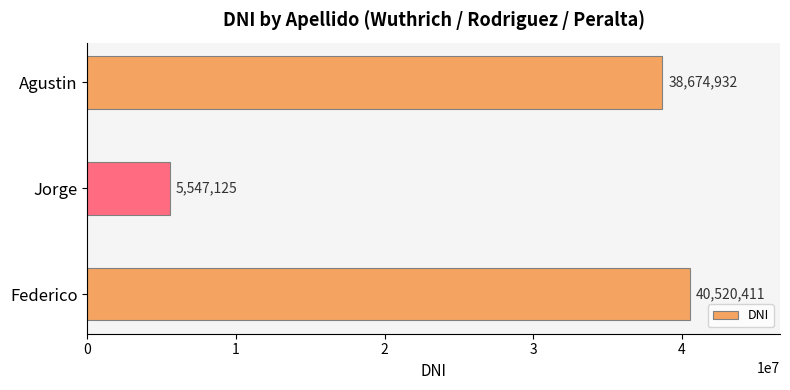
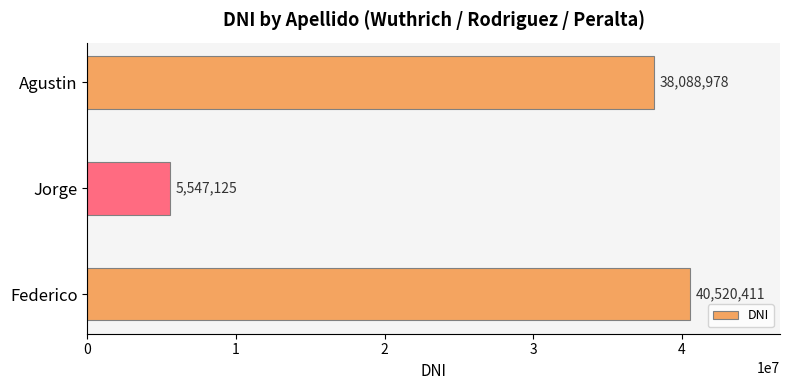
  {
-   "Agustin": "38,674,932",
+   "Agustin": "38,088,978",
    "Jorge": "5,547,125",
    "Federico": "40,520,411"
  }
